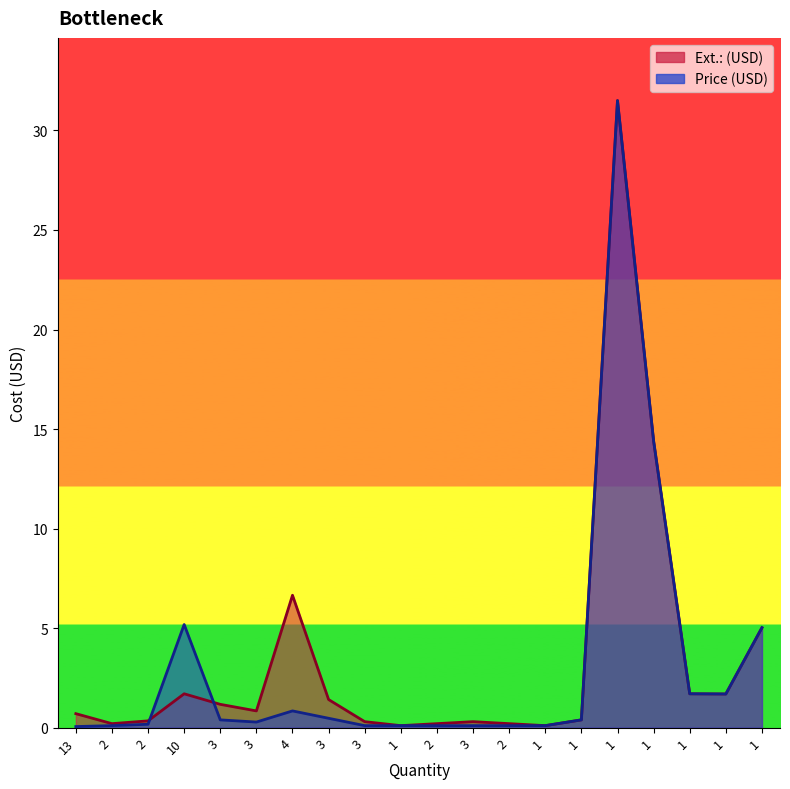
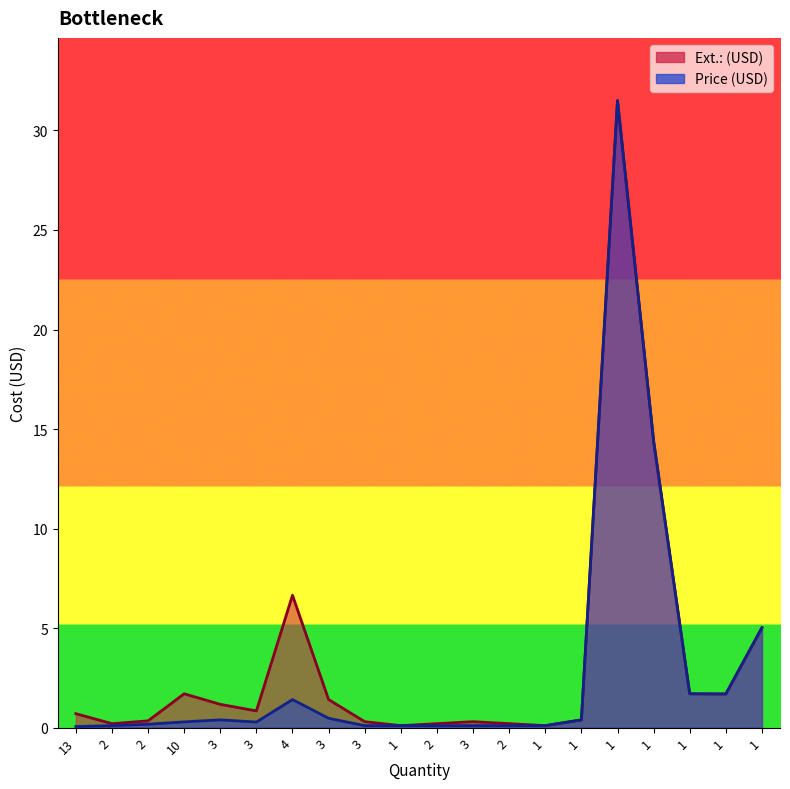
  {
    "Ext.: (USD)": {
      "13": 0.7,
      "10": 1.7,
      "4": 6.7
    },
    "Price (USD)": {
      "13": 0.1,
-     "10": 5.2,
-     "4": 0.8
+     "10": 0.3,
+     "4": 1.4
    }
  }
